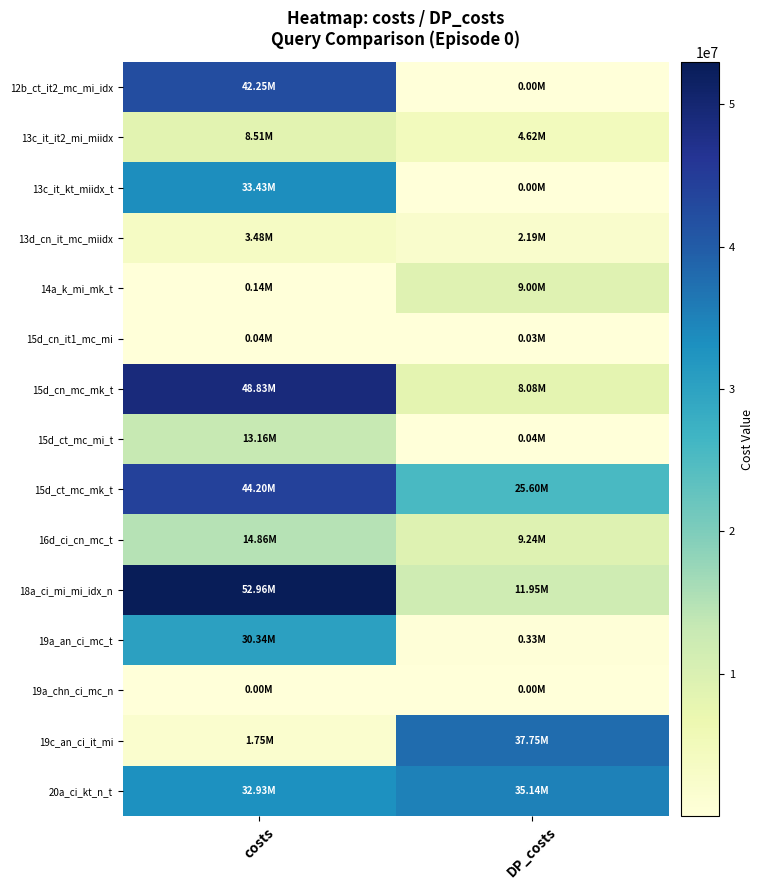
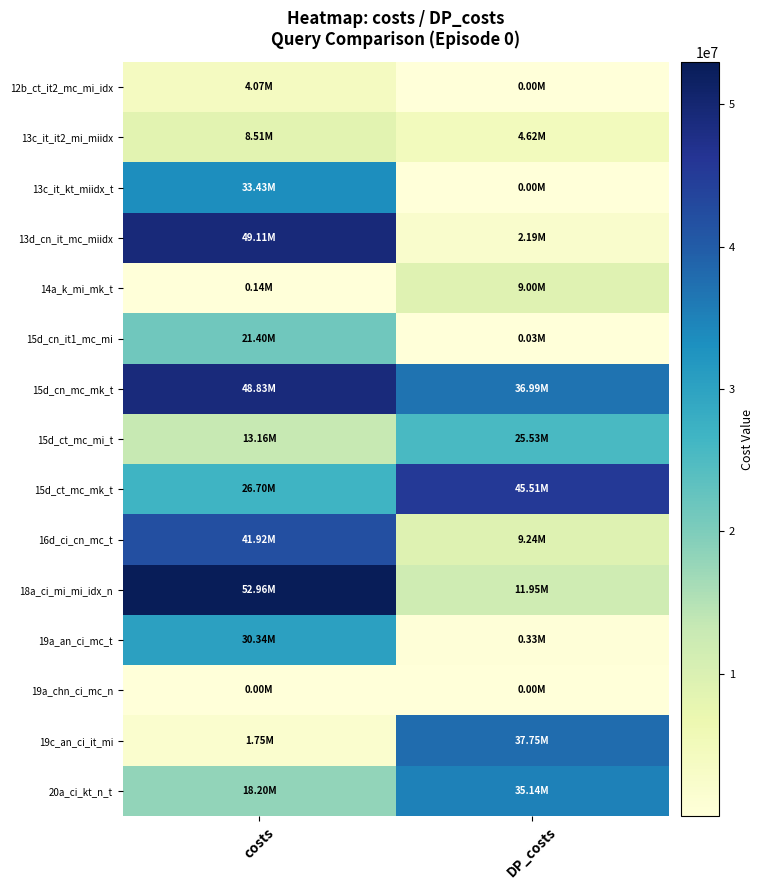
  {
    "12b_ct_it2_mc_mi_idx": {
-     "costs": "42.25M",
+     "costs": "4.07M",
      "DP_costs": "0.00M"
    },
    "13c_it_it2_mi_miidx": {
      "costs": "8.51M",
      "DP_costs": "4.62M"
    },
    "13c_it_kt_miidx_t": {
      "costs": "33.43M",
      "DP_costs": "0.00M"
    },
    "13d_cn_it_mc_miidx": {
-     "costs": "3.48M",
+     "costs": "49.11M",
      "DP_costs": "2.19M"
    },
    "14a_k_mi_mk_t": {
      "costs": "0.14M",
      "DP_costs": "9.00M"
    },
    "15d_cn_it1_mc_mi": {
-     "costs": "0.04M",
+     "costs": "21.40M",
      "DP_costs": "0.03M"
    },
    "15d_cn_mc_mk_t": {
      "costs": "48.83M",
-     "DP_costs": "8.08M"
+     "DP_costs": "36.99M"
    },
    "15d_ct_mc_mi_t": {
      "costs": "13.16M",
-     "DP_costs": "0.04M"
+     "DP_costs": "25.53M"
    },
    "15d_ct_mc_mk_t": {
-     "costs": "44.20M",
-     "DP_costs": "25.60M"
+     "costs": "26.70M",
+     "DP_costs": "45.51M"
    },
    "16d_ci_cn_mc_t": {
-     "costs": "14.86M",
+     "costs": "41.92M",
      "DP_costs": "9.24M"
    },
    "18a_ci_mi_mi_idx_n": {
      "costs": "52.96M",
      "DP_costs": "11.95M"
    },
    "19a_an_ci_mc_t": {
      "costs": "30.34M",
      "DP_costs": "0.33M"
    },
    "19a_chn_ci_mc_n": {
      "costs": "0.00M",
      "DP_costs": "0.00M"
    },
    "19c_an_ci_it_mi": {
      "costs": "1.75M",
      "DP_costs": "37.75M"
    },
    "20a_ci_kt_n_t": {
-     "costs": "32.93M",
+     "costs": "18.20M",
      "DP_costs": "35.14M"
    }
  }
